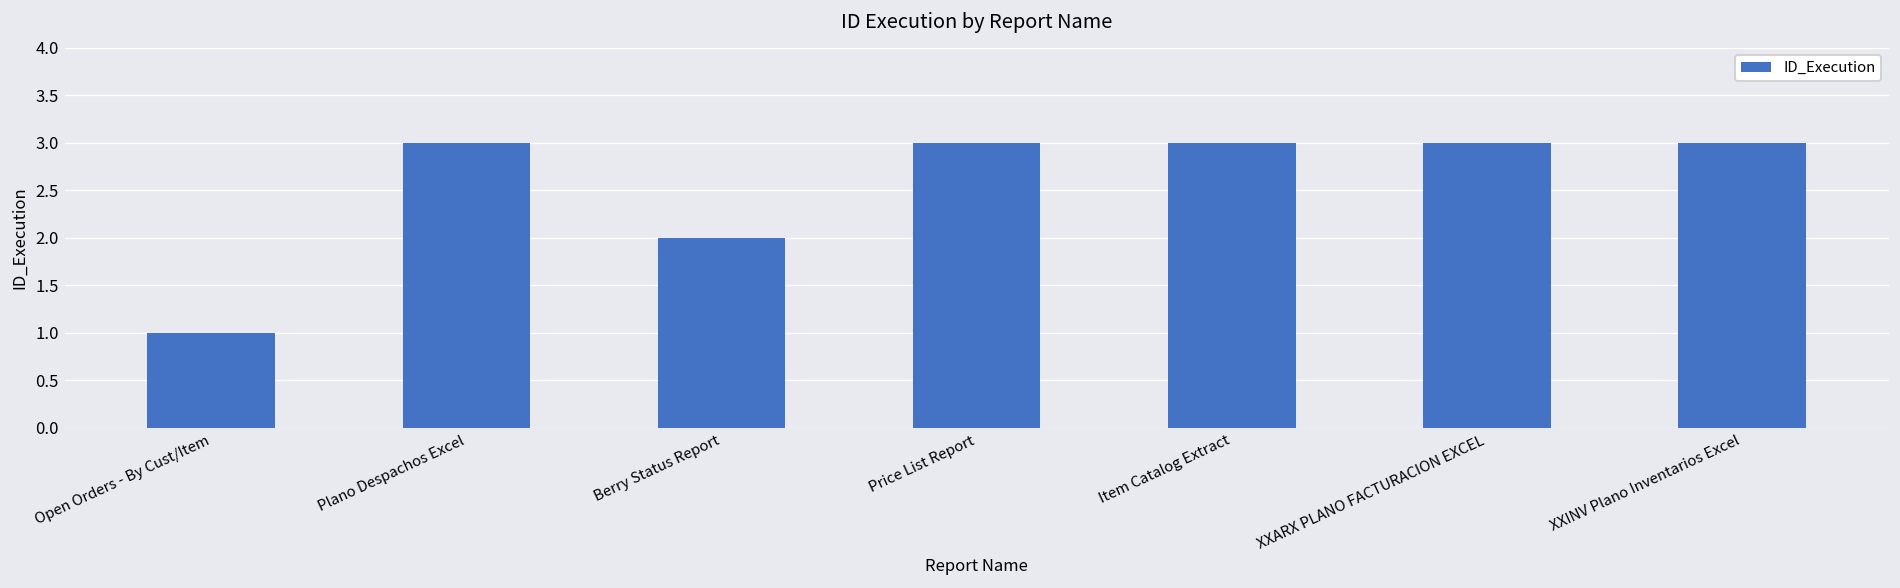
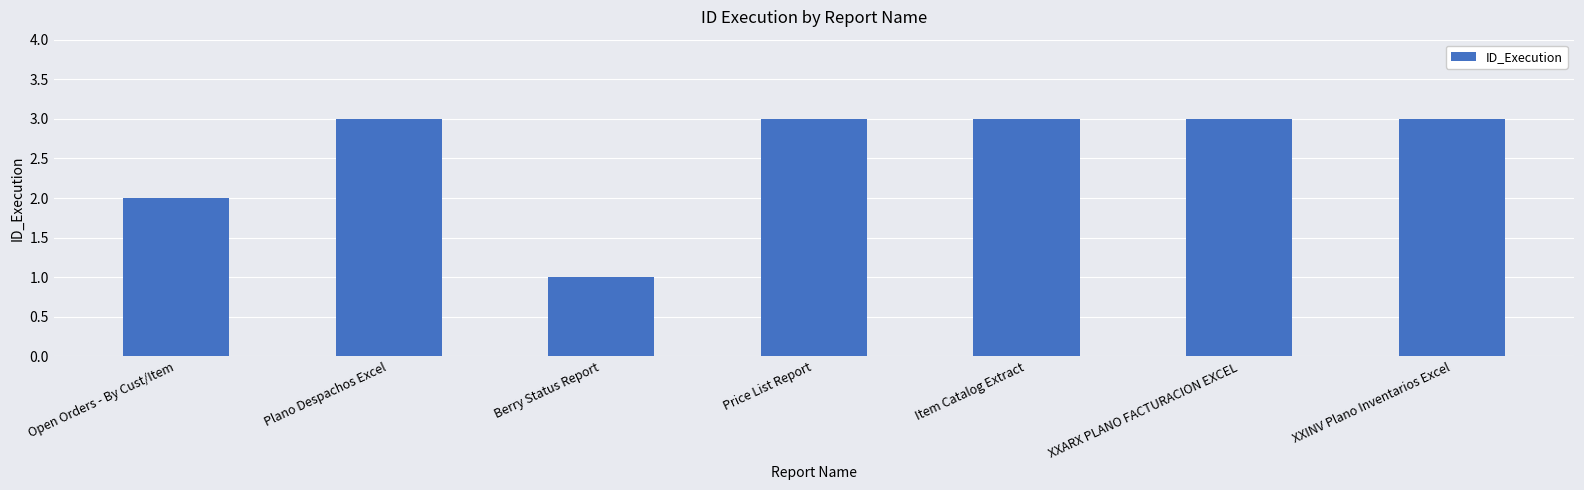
  {
-   "Open Orders - By Cust/Item": 1,
+   "Open Orders - By Cust/Item": 2,
    "Plano Despachos Excel": 3,
-   "Berry Status Report": 2,
+   "Berry Status Report": 1,
    "Price List Report": 3,
    "Item Catalog Extract": 3,
    "XXARX PLANO FACTURACION EXCEL": 3,
    "XXINV Plano Inventarios Excel": 3
  }
